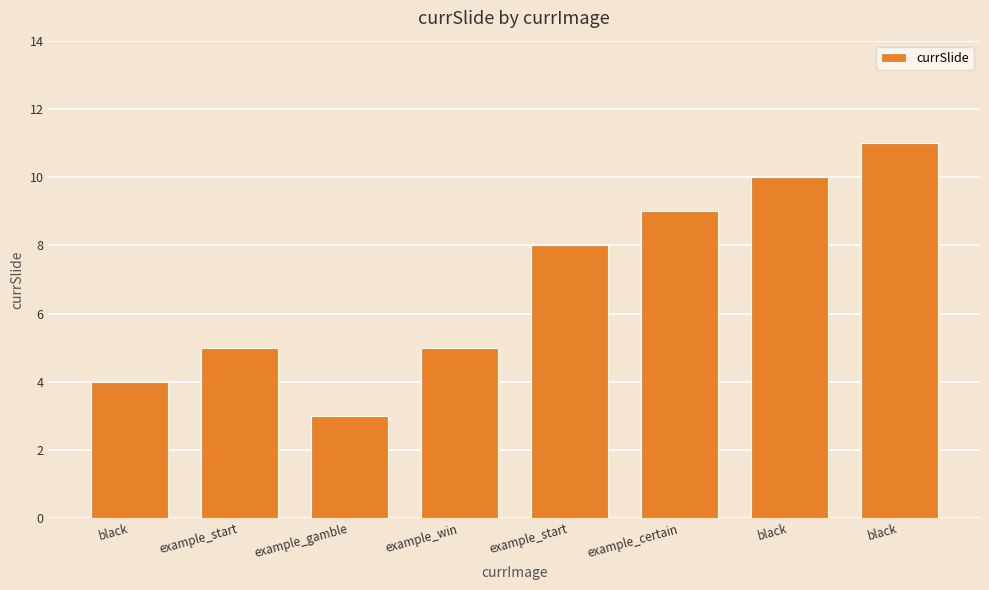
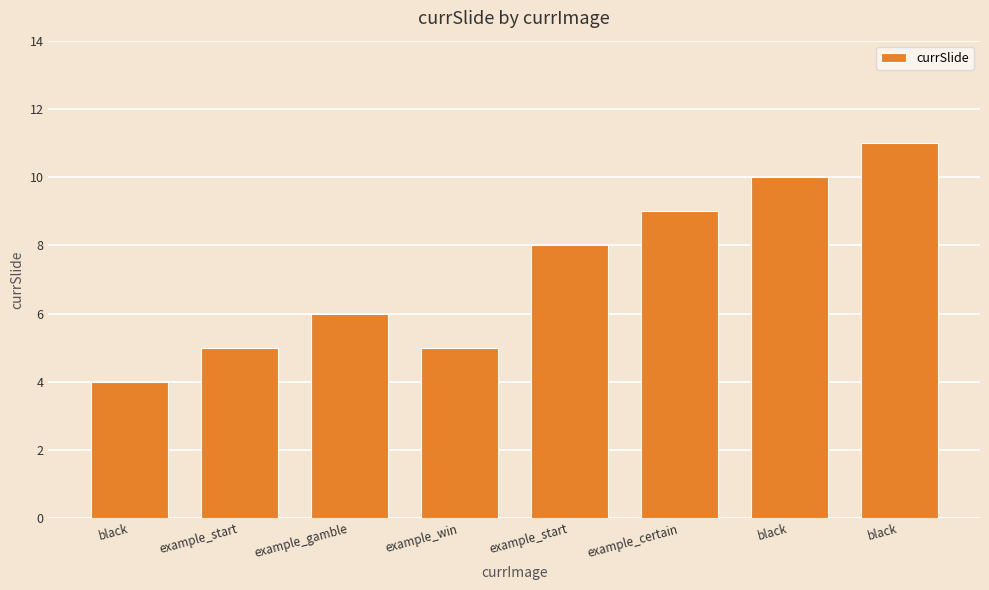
  {
-   "example_gamble": 3,
+   "example_gamble": 6,
    "example_win": 5,
    "example_certain": 9
  }
